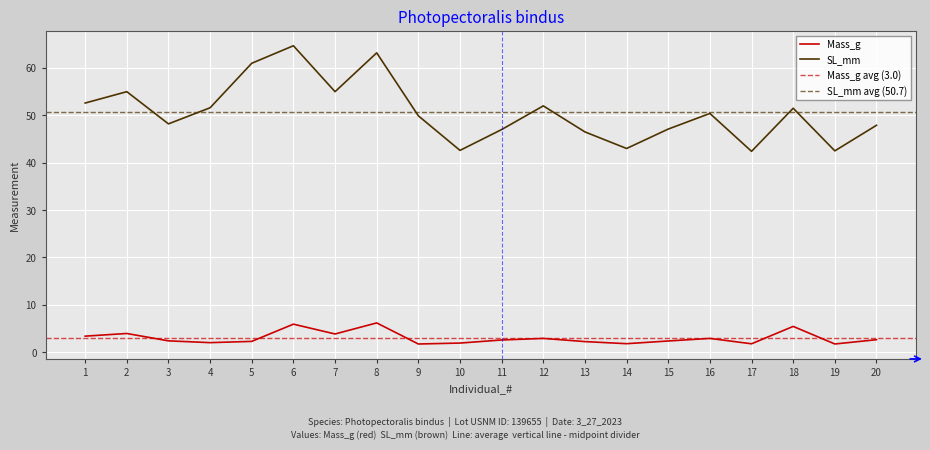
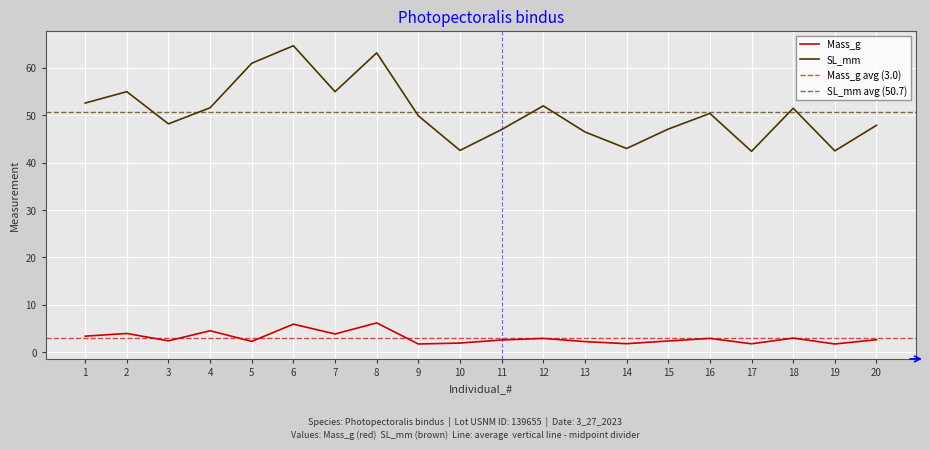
  {
    "Mass_g": {
      "1": 3,
      "2": 4,
      "3": 2,
-     "4": 2,
+     "4": 5,
      "5": 2,
      "6": 6,
      "7": 4,
      "8": 6,
      "9": 2,
      "10": 2,
      "11": 3,
      "12": 3,
      "13": 2,
      "14": 2,
      "15": 2,
      "16": 3,
      "17": 2,
-     "18": 5,
+     "18": 3,
      "19": 2,
      "20": 3
    },
    "SL_mm": {
      "1": 53,
      "2": 55,
      "3": 48,
      "4": 52,
      "5": 61,
      "6": 65,
      "7": 55,
      "8": 63,
      "9": 50,
      "10": 43,
      "11": 47,
      "12": 52,
      "13": 47,
      "14": 43,
      "15": 47,
      "16": 50,
      "17": 42,
      "18": 52,
      "19": 43,
      "20": 48
    }
  }
